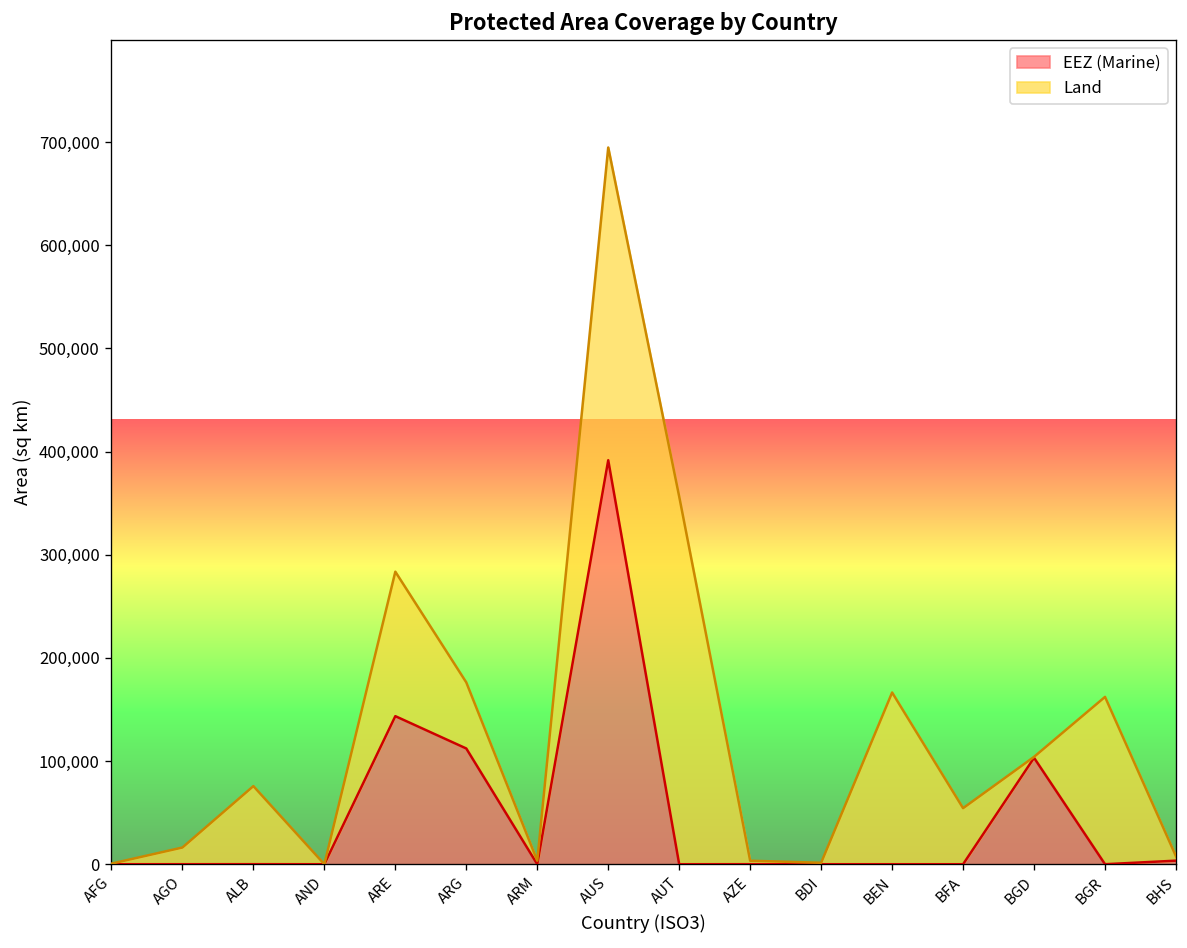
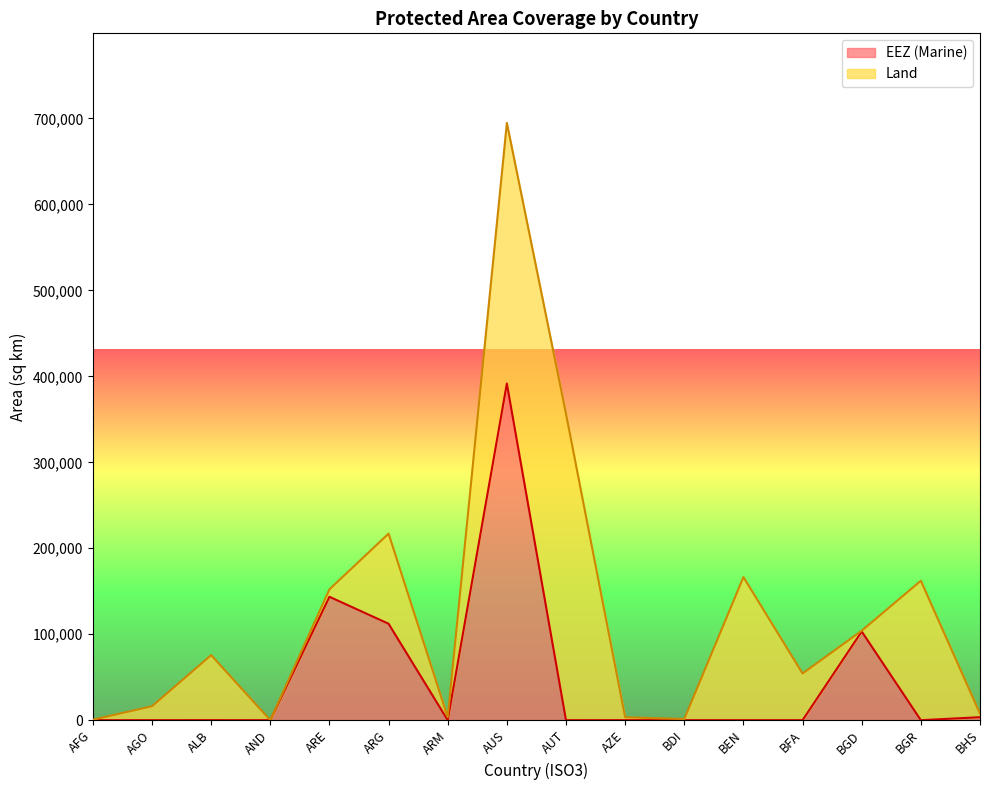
  {
    "EEZ (Marine)": {
      "AGO": "0",
      "ALB": "0",
      "ARE": "140,000",
      "ARG": "110,000",
      "ARM": "0",
      "AUS": "390,000",
      "AUT": "0",
      "AZE": "0",
      "BEN": "0",
      "BFA": "0",
      "BGR": "0",
      "BHS": "0"
    },
    "Land": {
      "AGO": "20,000",
      "ALB": "80,000",
-     "ARE": "140,000",
-     "ARG": "60,000",
+     "ARE": "10,000",
+     "ARG": "100,000",
      "ARM": "0",
      "AUS": "300,000",
      "AUT": "360,000",
      "AZE": "0",
      "BEN": "170,000",
      "BFA": "50,000",
      "BGR": "160,000",
      "BHS": "0"
    }
  }
